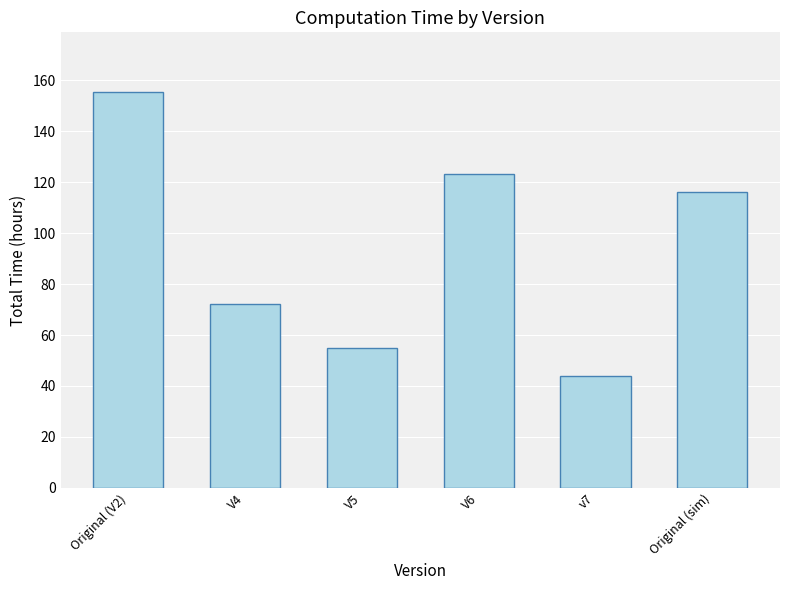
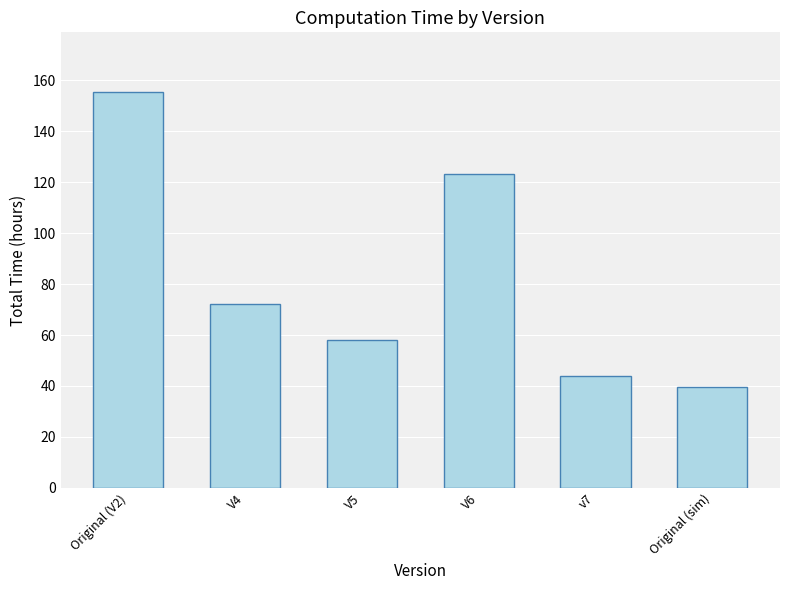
  {
    "Original (V2)": 156,
    "V4": 72,
-   "V5": 55,
+   "V5": 58,
    "V6": 123,
    "v7": 44,
-   "Original (sim)": 116
+   "Original (sim)": 40
  }
